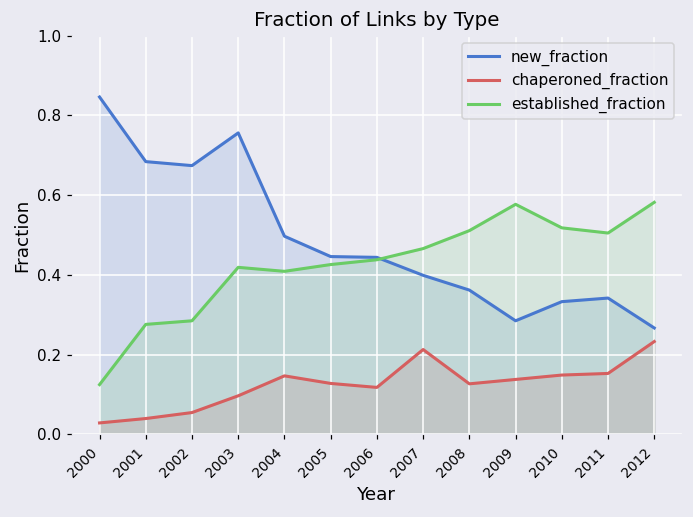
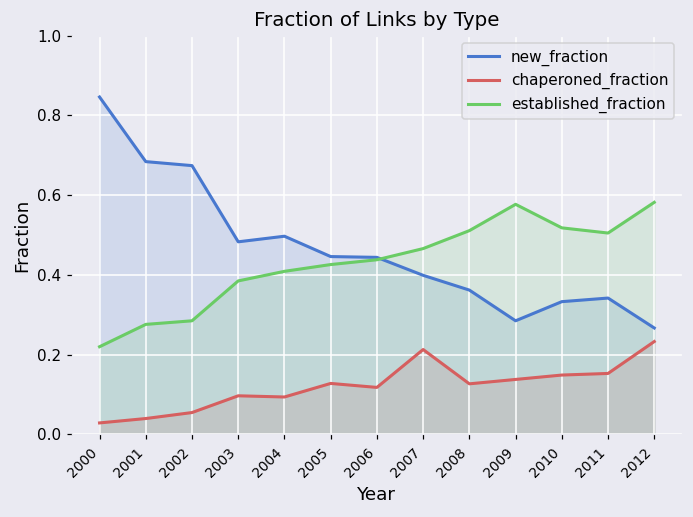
  {
    "new_fraction": {
      "2000": 0.85,
      "2001": 0.68,
      "2002": 0.67,
-     "2003": 0.76,
+     "2003": 0.48,
      "2004": 0.50,
      "2005": 0.45,
      "2007": 0.40,
      "2008": 0.36,
      "2009": 0.29,
      "2010": 0.33,
      "2011": 0.34,
      "2012": 0.27
    },
    "chaperoned_fraction": {
      "2000": 0.03,
      "2001": 0.04,
      "2002": 0.06,
      "2003": 0.10,
-     "2004": 0.15,
+     "2004": 0.09,
      "2005": 0.13,
      "2006": 0.12,
      "2007": 0.21,
      "2008": 0.13,
      "2009": 0.14,
      "2010": 0.15,
      "2011": 0.15,
      "2012": 0.23
    },
    "established_fraction": {
-     "2000": 0.13,
+     "2000": 0.22,
      "2001": 0.28,
      "2002": 0.29,
-     "2003": 0.42,
+     "2003": 0.39,
      "2004": 0.41,
      "2005": 0.43,
      "2007": 0.47,
      "2008": 0.51,
      "2009": 0.58,
      "2010": 0.52,
      "2011": 0.51,
      "2012": 0.58
    }
  }
